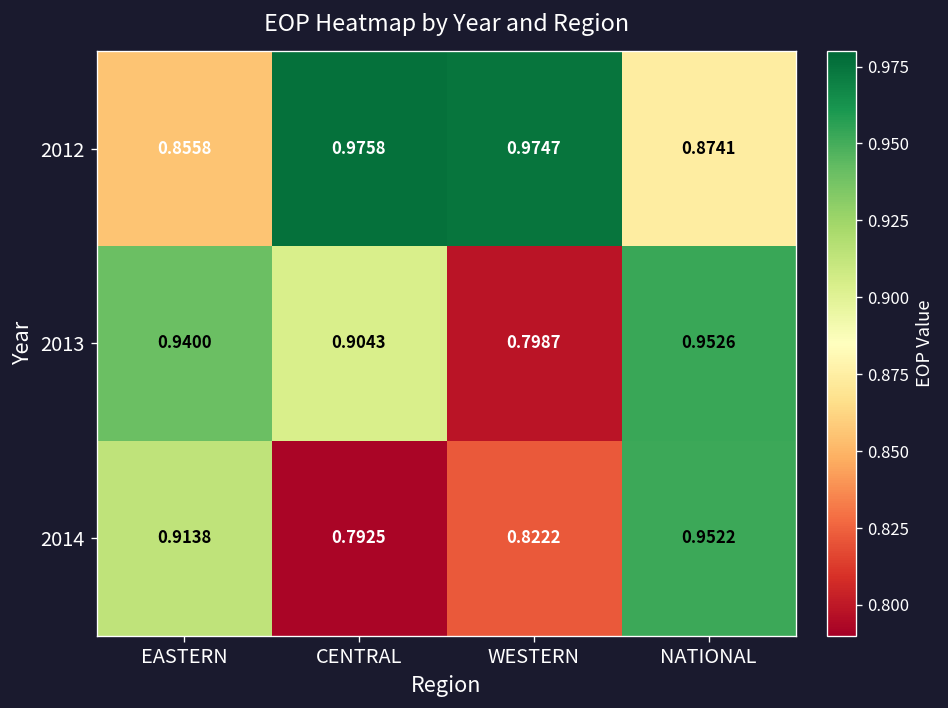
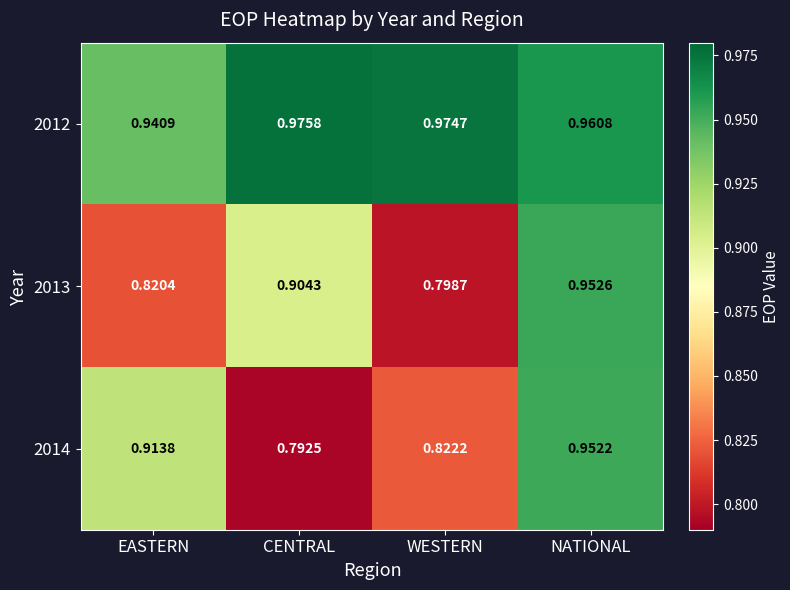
  {
    "2012": {
-     "EASTERN": 0.8558,
+     "EASTERN": 0.9409,
      "CENTRAL": 0.9758,
      "WESTERN": 0.9747,
-     "NATIONAL": 0.8741
+     "NATIONAL": 0.9608
    },
    "2013": {
-     "EASTERN": 0.9400,
+     "EASTERN": 0.8204,
      "CENTRAL": 0.9043,
      "WESTERN": 0.7987,
      "NATIONAL": 0.9526
    },
    "2014": {
      "EASTERN": 0.9138,
      "CENTRAL": 0.7925,
      "WESTERN": 0.8222,
      "NATIONAL": 0.9522
    }
  }
